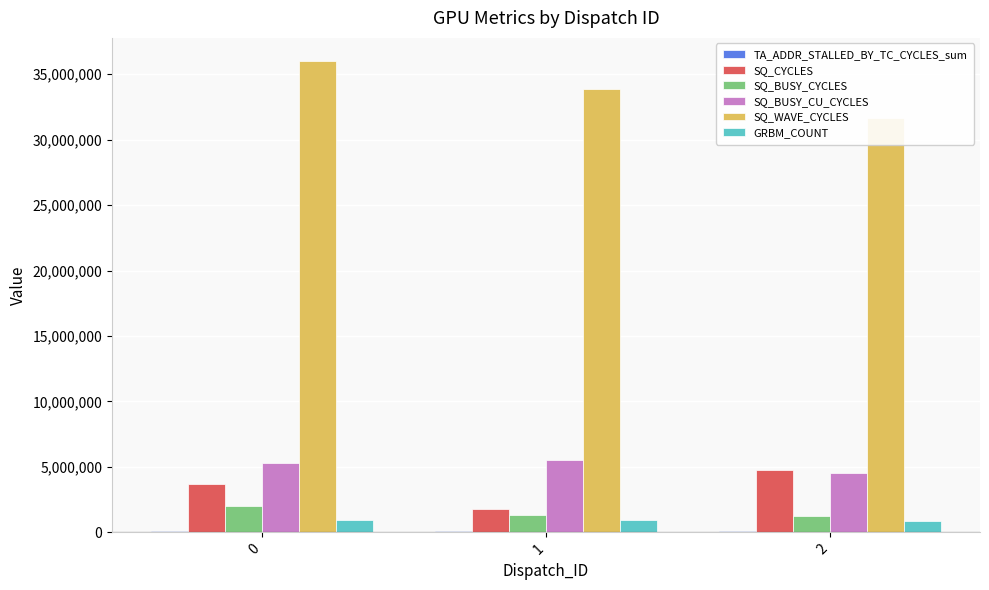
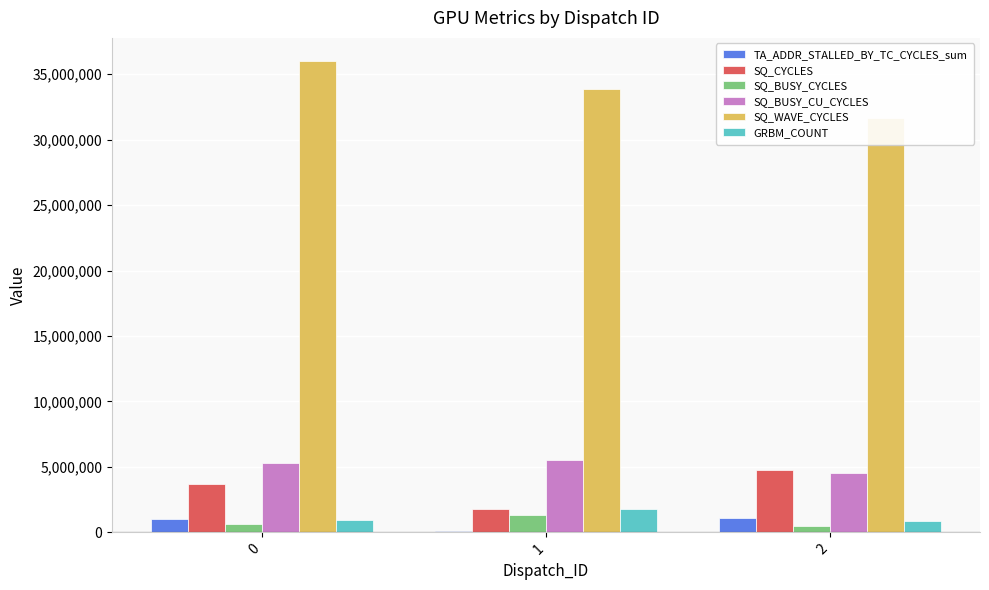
  {
    "TA_ADDR_STALLED_BY_TC_CYCLES_sum": {
-     "0": "100,000",
-     "2": "100,000"
+     "0": "1,000,000",
+     "2": "1,100,000"
    },
    "SQ_CYCLES": {
      "0": "3,700,000",
      "1": "1,800,000",
      "2": "4,700,000"
    },
    "SQ_BUSY_CYCLES": {
-     "0": "2,000,000",
+     "0": "600,000",
      "1": "1,300,000",
-     "2": "1,300,000"
+     "2": "500,000"
    },
    "SQ_BUSY_CU_CYCLES": {
      "0": "5,300,000",
      "1": "5,500,000",
      "2": "4,600,000"
    },
    "SQ_WAVE_CYCLES": {
      "0": "36,000,000",
      "1": "33,800,000"
    },
    "GRBM_COUNT": {
      "0": "900,000",
-     "1": "900,000",
+     "1": "1,800,000",
      "2": "900,000"
    }
  }
